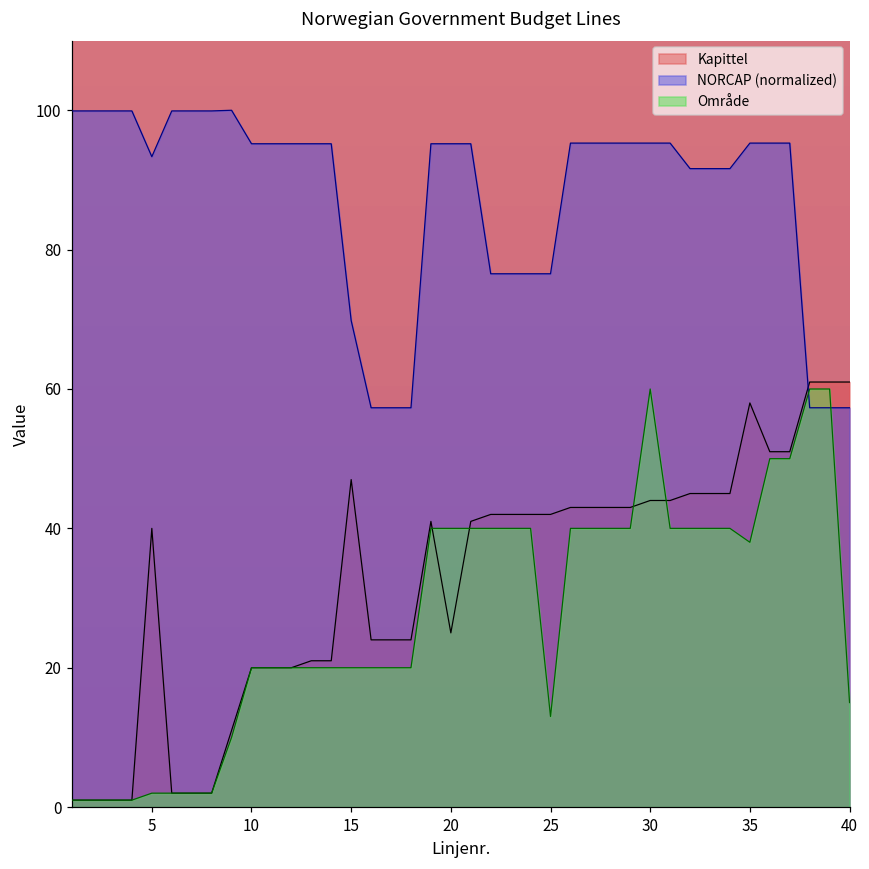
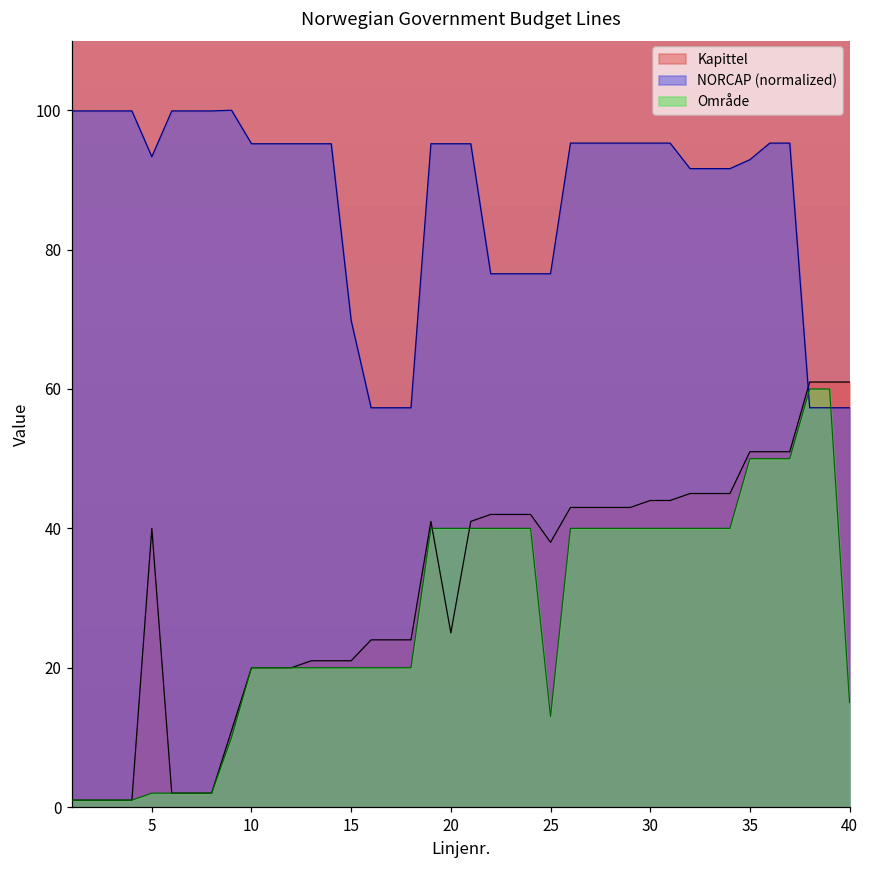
  {
    "Kapittel": {
      "5": 40,
-     "15": 47,
+     "15": 21,
      "20": 25,
-     "25": 42,
+     "25": 38,
      "30": 44,
-     "35": 58,
+     "35": 51,
      "40": 61
    },
    "NORCAP (normalized)": {
      "5": 93,
      "10": 95,
      "15": 70,
      "20": 95,
      "25": 77,
      "30": 95,
-     "35": 95,
+     "35": 93,
      "40": 57
    },
    "Område": {
      "5": 2,
      "15": 20,
      "20": 40,
      "25": 13,
-     "30": 60,
-     "35": 38,
+     "30": 40,
+     "35": 50,
      "40": 15
    }
  }
